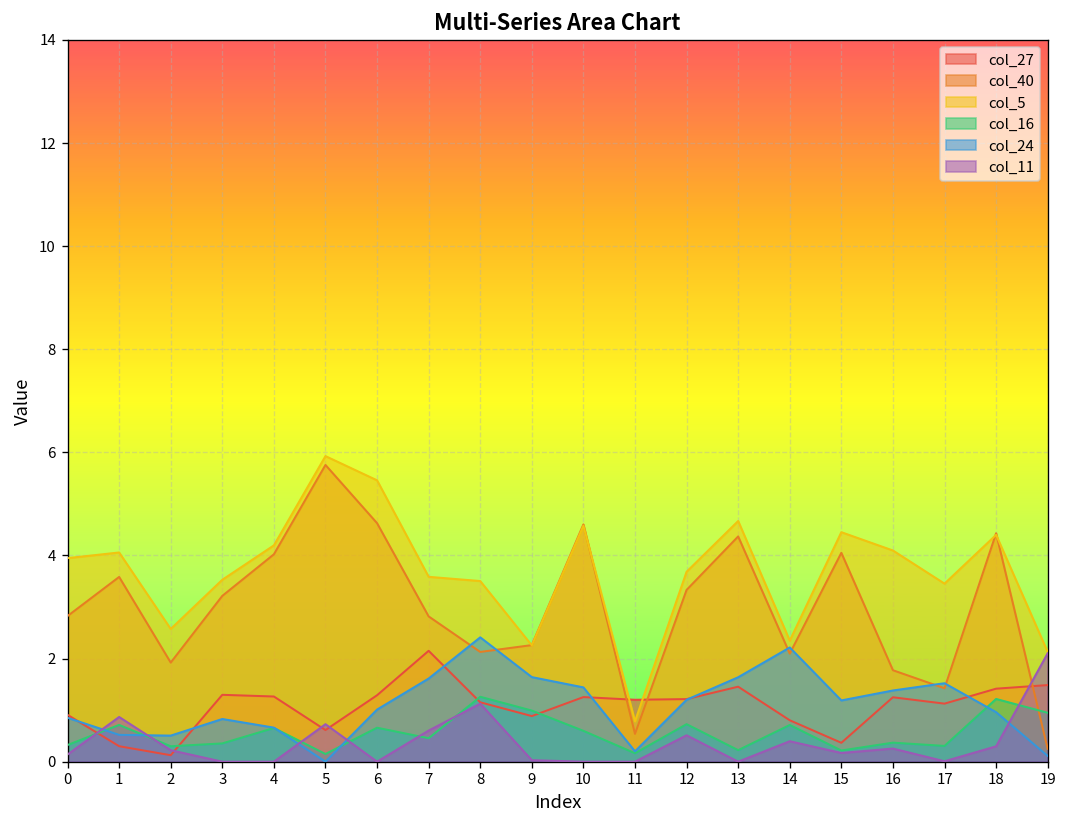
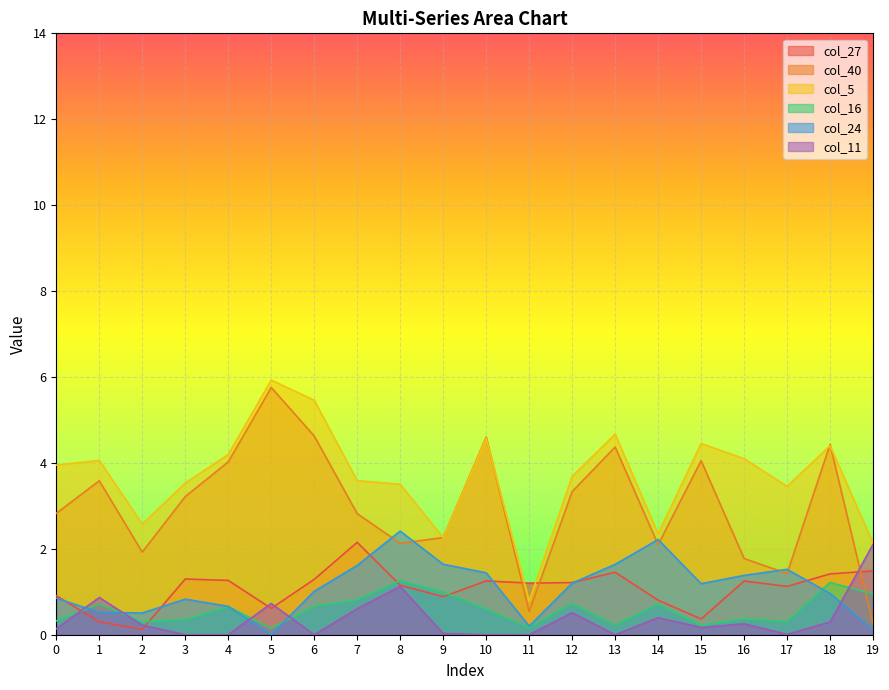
  {
    "col_5": {
      "0": 3.9,
      "1": 4.1,
      "2": 2.6,
      "3": 3.5,
      "4": 4.2,
      "5": 5.9,
      "6": 5.5,
      "7": 3.6,
      "8": 3.5,
      "11": 0.8,
      "12": 3.7,
      "13": 4.7,
      "14": 2.3,
      "15": 4.5,
      "16": 4.1,
      "17": 3.5
    },
    "col_16": {
      "0": 0.3,
      "1": 0.7,
      "2": 0.3,
      "3": 0.4,
      "5": 0.1,
      "6": 0.7,
-     "7": 0.5,
+     "7": 0.8,
      "8": 1.3,
      "9": 1.0,
      "10": 0.6,
      "12": 0.7,
      "13": 0.2,
      "14": 0.7,
      "16": 0.4,
      "17": 0.3,
      "18": 1.2,
      "19": 0.9
    },
    "col_24": {
      "1": 0.5,
      "2": 0.5,
      "3": 0.8,
      "5": 0.0,
      "6": 1.0,
      "7": 1.6,
      "8": 2.4,
      "9": 1.6,
      "10": 1.4,
      "13": 1.6,
      "14": 2.2,
      "15": 1.2,
      "16": 1.4,
      "17": 1.5,
      "18": 1.0,
      "19": 0.1
    },
    "col_11": {
      "0": 0.1,
      "1": 0.9,
      "2": 0.2,
      "3": 0.0,
      "4": 0.0,
      "5": 0.7,
      "6": 0.0,
      "7": 0.6,
      "9": 0.0,
      "10": 0.0,
      "11": 0.0,
      "12": 0.5,
      "13": 0.0,
      "14": 0.4,
      "16": 0.3,
      "17": 0.0,
      "18": 0.3
    }
  }
